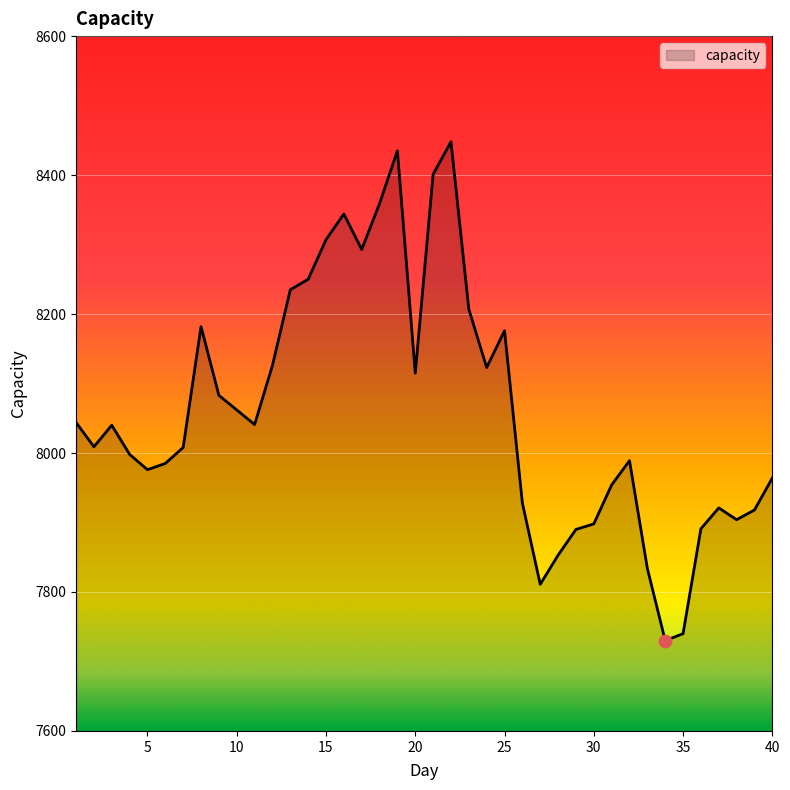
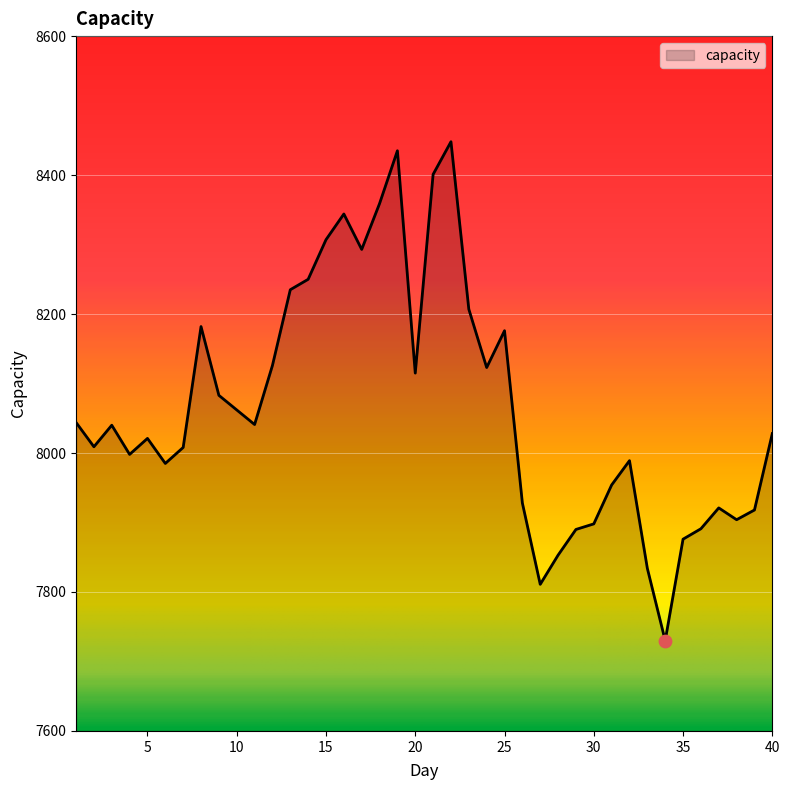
  {
    "capacity": {
-     "5": 7980,
+     "5": 8020,
      "10": 8060,
      "15": 8310,
      "20": 8120,
      "25": 8180,
      "30": 7900,
-     "35": 7740,
-     "40": 7960
+     "35": 7880,
+     "40": 8030
    }
  }
